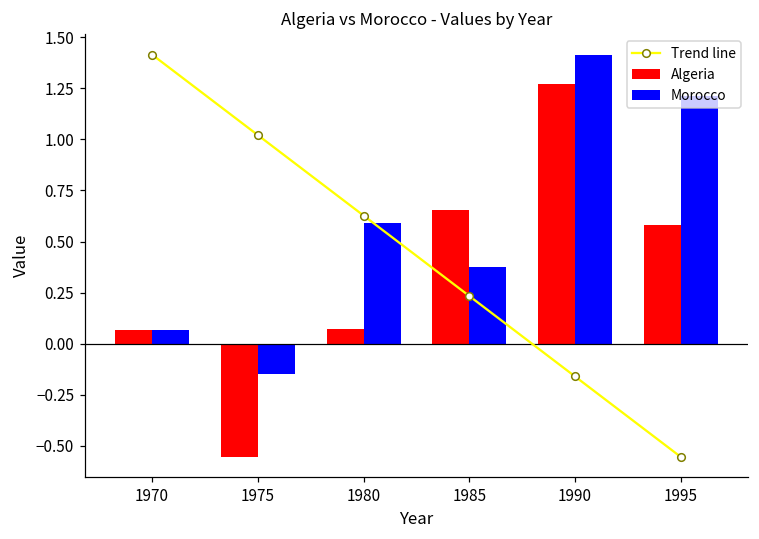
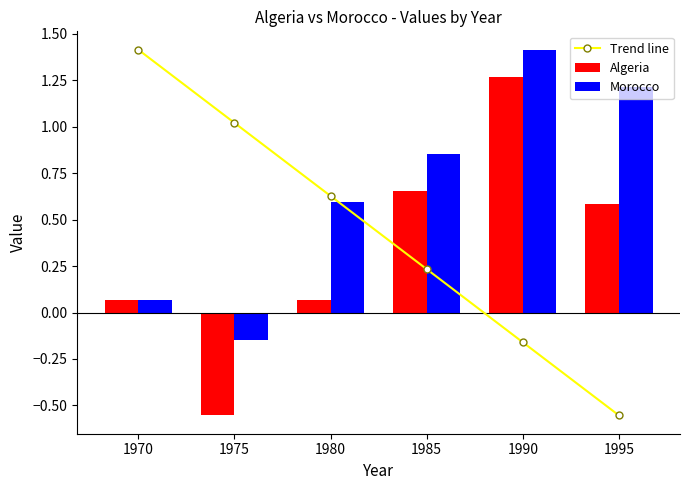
  {
    "Algeria": {
      "1970": 0.07,
      "1975": -0.55,
      "1980": 0.07,
      "1985": 0.66,
      "1990": 1.27,
      "1995": 0.58
    },
    "Trend line": {
      "1970": 1.42,
      "1975": 1.02,
      "1980": 0.63,
      "1985": 0.23,
      "1990": -0.16,
      "1995": -0.55
    },
    "Morocco": {
      "1970": 0.07,
      "1975": -0.15,
      "1980": 0.59,
-     "1985": 0.38,
+     "1985": 0.85,
      "1990": 1.42
    }
  }
